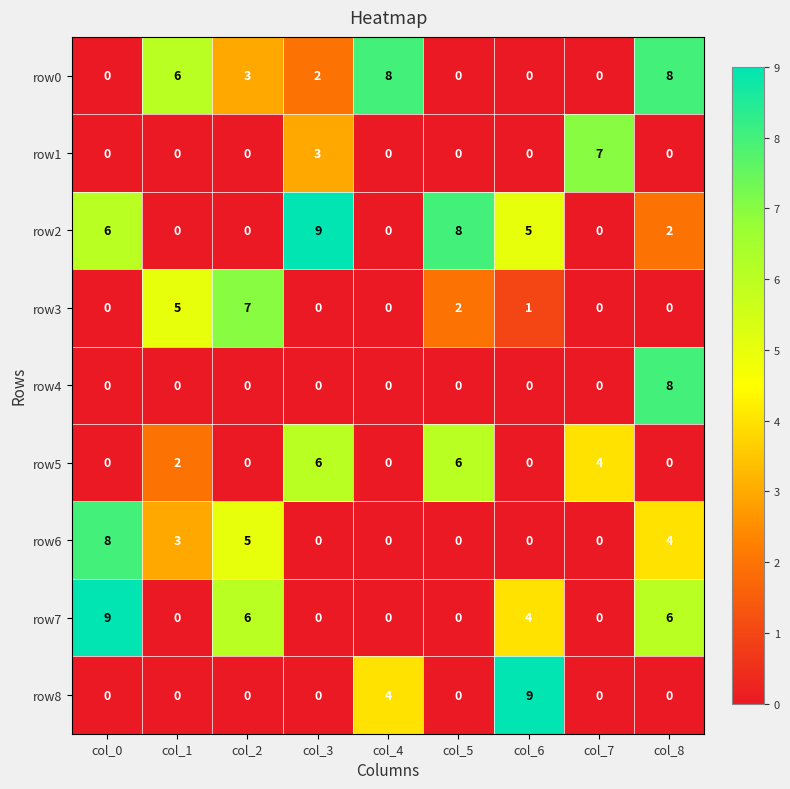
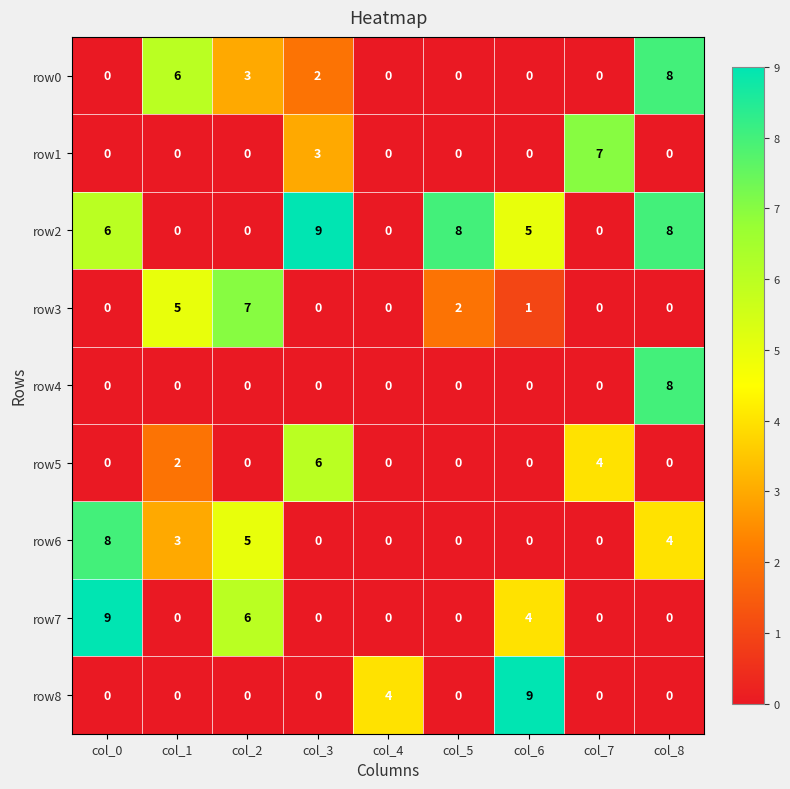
  {
    "row0": {
      "col_0": 0,
      "col_1": 6,
      "col_2": 3,
      "col_3": 2,
-     "col_4": 8,
+     "col_4": 0,
      "col_5": 0,
      "col_6": 0,
      "col_7": 0,
      "col_8": 8
    },
    "row1": {
      "col_0": 0,
      "col_1": 0,
      "col_2": 0,
      "col_3": 3,
      "col_4": 0,
      "col_5": 0,
      "col_6": 0,
      "col_7": 7,
      "col_8": 0
    },
    "row2": {
      "col_0": 6,
      "col_1": 0,
      "col_2": 0,
      "col_3": 9,
      "col_4": 0,
      "col_5": 8,
      "col_6": 5,
      "col_7": 0,
-     "col_8": 2
+     "col_8": 8
    },
    "row3": {
      "col_0": 0,
      "col_1": 5,
      "col_2": 7,
      "col_3": 0,
      "col_4": 0,
      "col_5": 2,
      "col_6": 1,
      "col_7": 0,
      "col_8": 0
    },
    "row4": {
      "col_0": 0,
      "col_1": 0,
      "col_2": 0,
      "col_3": 0,
      "col_4": 0,
      "col_5": 0,
      "col_6": 0,
      "col_7": 0,
      "col_8": 8
    },
    "row5": {
      "col_0": 0,
      "col_1": 2,
      "col_2": 0,
      "col_3": 6,
      "col_4": 0,
-     "col_5": 6,
+     "col_5": 0,
      "col_6": 0,
      "col_7": 4,
      "col_8": 0
    },
    "row6": {
      "col_0": 8,
      "col_1": 3,
      "col_2": 5,
      "col_3": 0,
      "col_4": 0,
      "col_5": 0,
      "col_6": 0,
      "col_7": 0,
      "col_8": 4
    },
    "row7": {
      "col_0": 9,
      "col_1": 0,
      "col_2": 6,
      "col_3": 0,
      "col_4": 0,
      "col_5": 0,
      "col_6": 4,
      "col_7": 0,
-     "col_8": 6
+     "col_8": 0
    },
    "row8": {
      "col_0": 0,
      "col_1": 0,
      "col_2": 0,
      "col_3": 0,
      "col_4": 4,
      "col_5": 0,
      "col_6": 9,
      "col_7": 0,
      "col_8": 0
    }
  }
